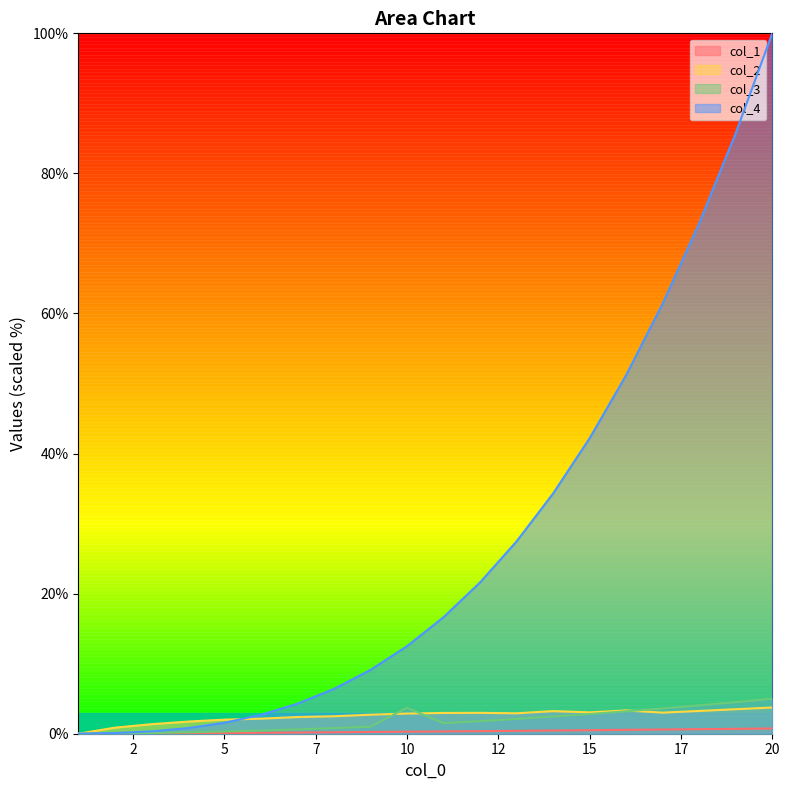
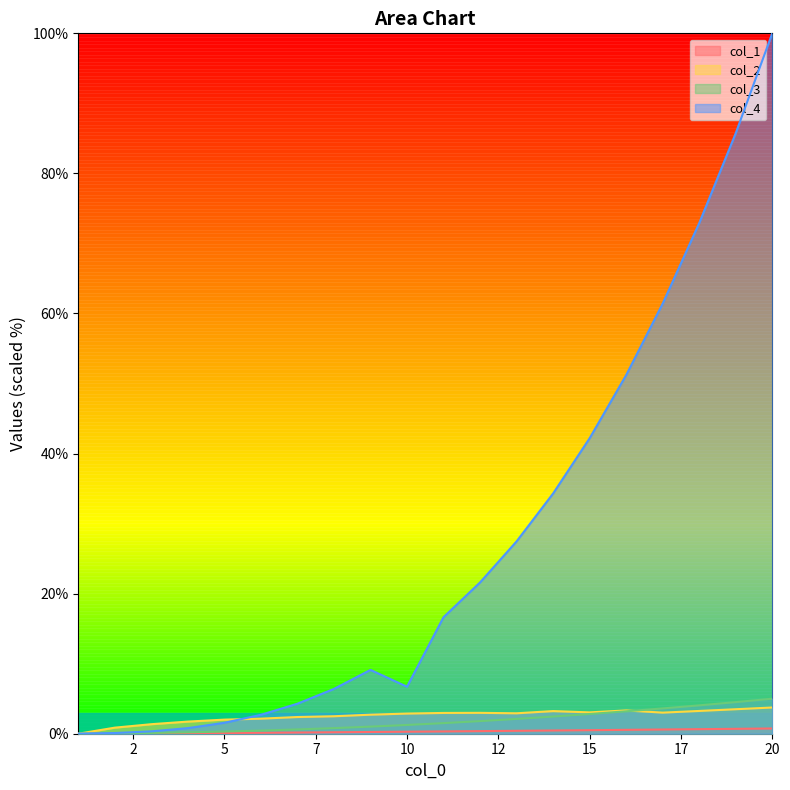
  {
    "col_1": {
      "10": "0%",
      "15": "1%",
      "20": "1%"
    },
    "col_2": {
      "5": "2%",
      "10": "3%",
      "20": "4%"
    },
    "col_3": {
-     "10": "4%",
+     "10": "1%",
      "20": "5%"
    },
    "col_4": {
      "5": "2%",
-     "10": "13%",
+     "10": "7%",
      "15": "42%",
      "20": "100%"
    }
  }
